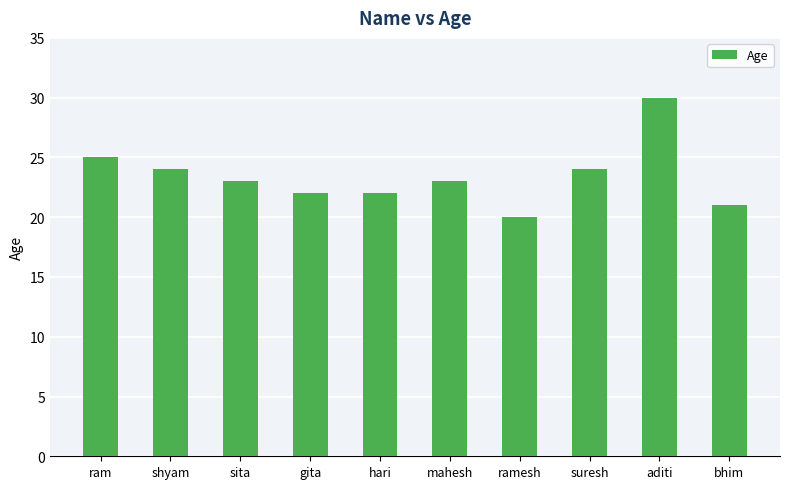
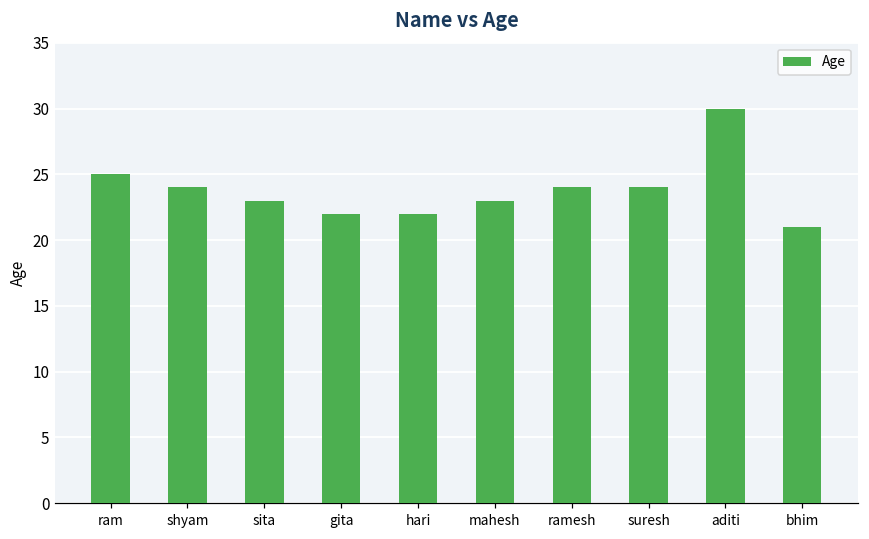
  {
    "ram": 25,
    "shyam": 24,
    "sita": 23,
    "gita": 22,
    "hari": 22,
    "mahesh": 23,
-   "ramesh": 20,
+   "ramesh": 24,
    "suresh": 24,
    "aditi": 30,
    "bhim": 21
  }
